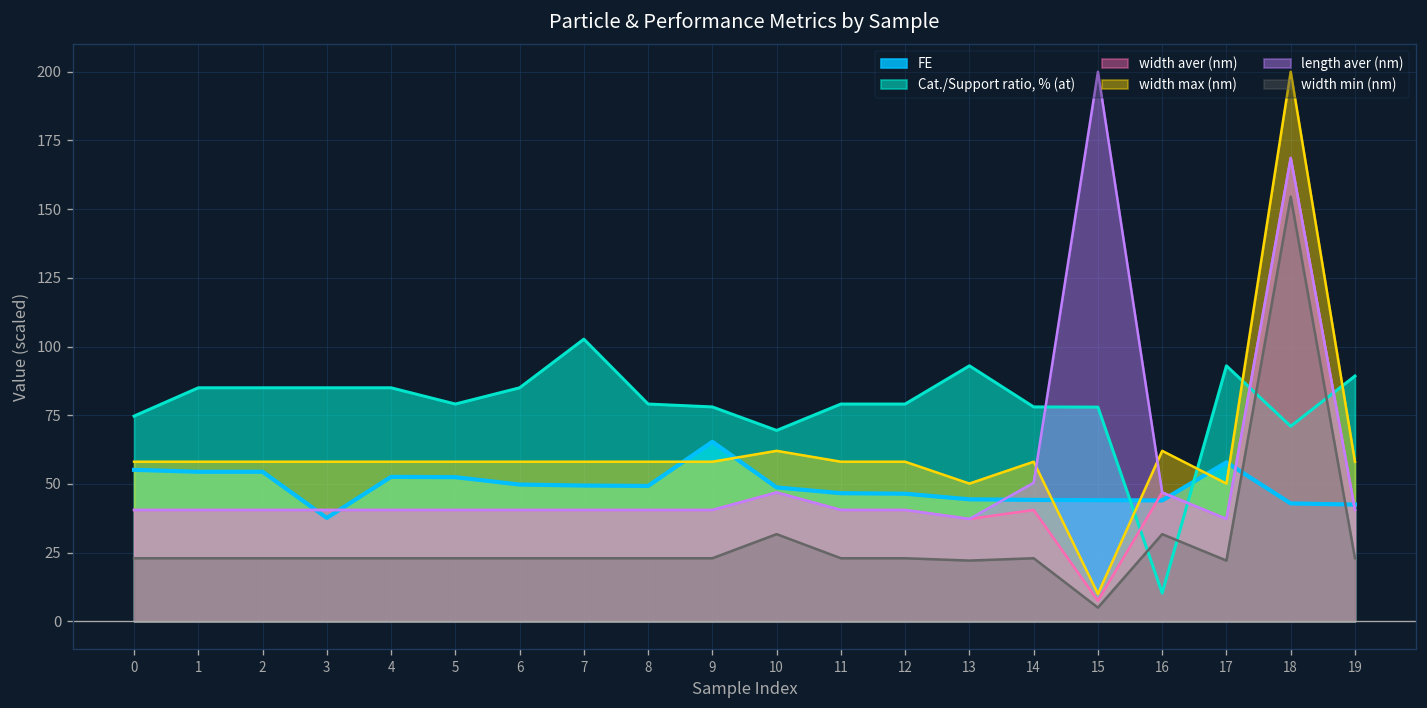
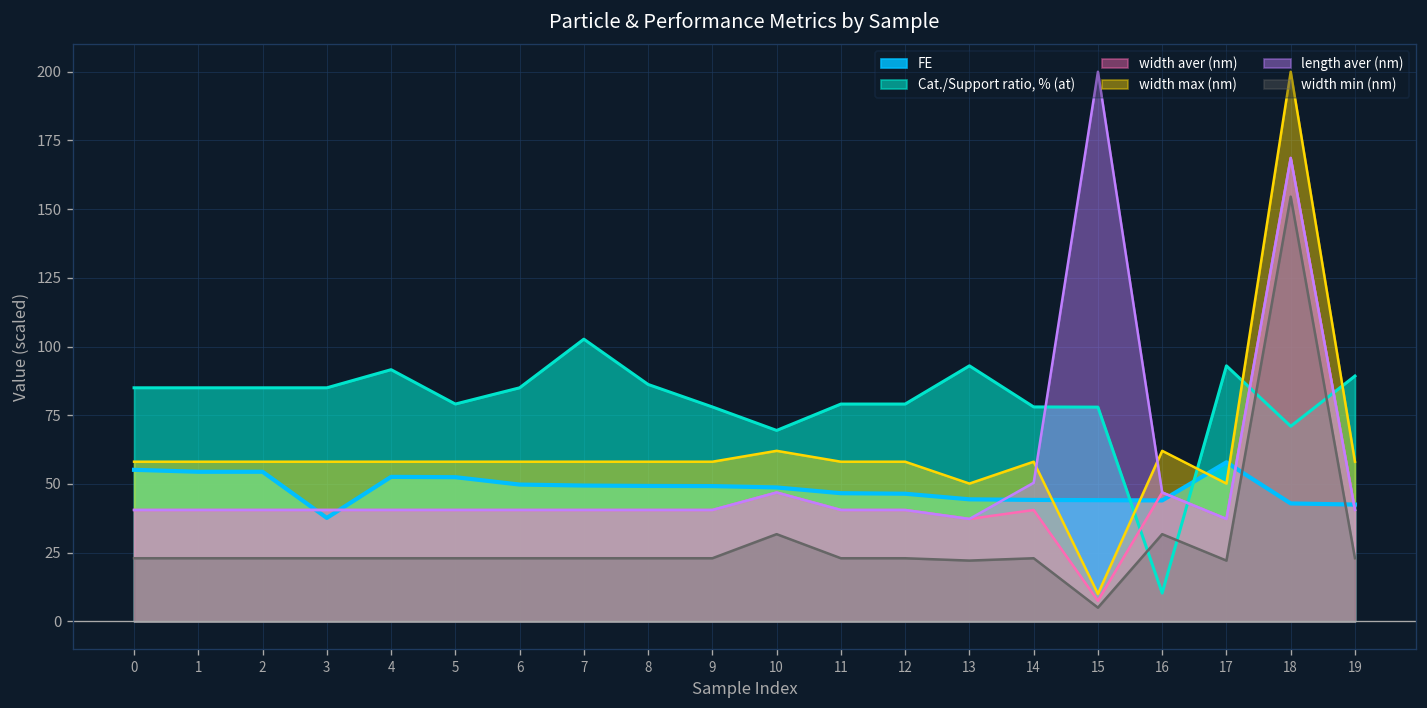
  {
    "FE": {
      "0": 55,
      "1": 54,
      "2": 54,
      "3": 38,
      "4": 53,
      "5": 52,
      "6": 50,
      "7": 49,
      "8": 49,
-     "9": 65,
+     "9": 49,
      "10": 49,
      "11": 47,
      "12": 46,
      "13": 44,
      "14": 44,
      "15": 44,
      "16": 44,
      "17": 58,
      "18": 43,
      "19": 43
    },
    "Cat./Support ratio, % (at)": {
-     "0": 75,
+     "0": 85,
      "1": 85,
      "2": 85,
      "3": 85,
-     "4": 85,
+     "4": 92,
      "5": 79,
      "6": 85,
      "7": 103,
-     "8": 79,
+     "8": 86,
      "9": 78,
      "10": 69,
      "11": 79,
      "12": 79,
      "13": 93,
      "14": 78,
      "15": 78,
      "16": 10,
      "17": 93,
      "18": 71,
      "19": 89
    },
    "width aver (nm)": {
      "14": 41,
      "15": 8
    },
    "width max (nm)": {
      "0": 58,
      "1": 58,
      "2": 58,
      "3": 58,
      "4": 58,
      "5": 58,
      "6": 58,
      "7": 58,
      "8": 58,
      "9": 58,
      "10": 62,
      "11": 58,
      "12": 58,
      "13": 50,
      "14": 58,
      "15": 10,
      "16": 62,
      "17": 50,
      "19": 58
    },
    "length aver (nm)": {
      "14": 50
    },
    "width min (nm)": {
      "0": 23,
      "1": 23,
      "2": 23,
      "3": 23,
      "4": 23,
      "5": 23,
      "6": 23,
      "7": 23,
      "8": 23,
      "9": 23,
      "10": 32,
      "11": 23,
      "12": 23,
      "13": 22,
      "14": 23,
      "15": 5,
      "16": 32,
      "17": 22,
      "18": 155,
      "19": 23
    }
  }
